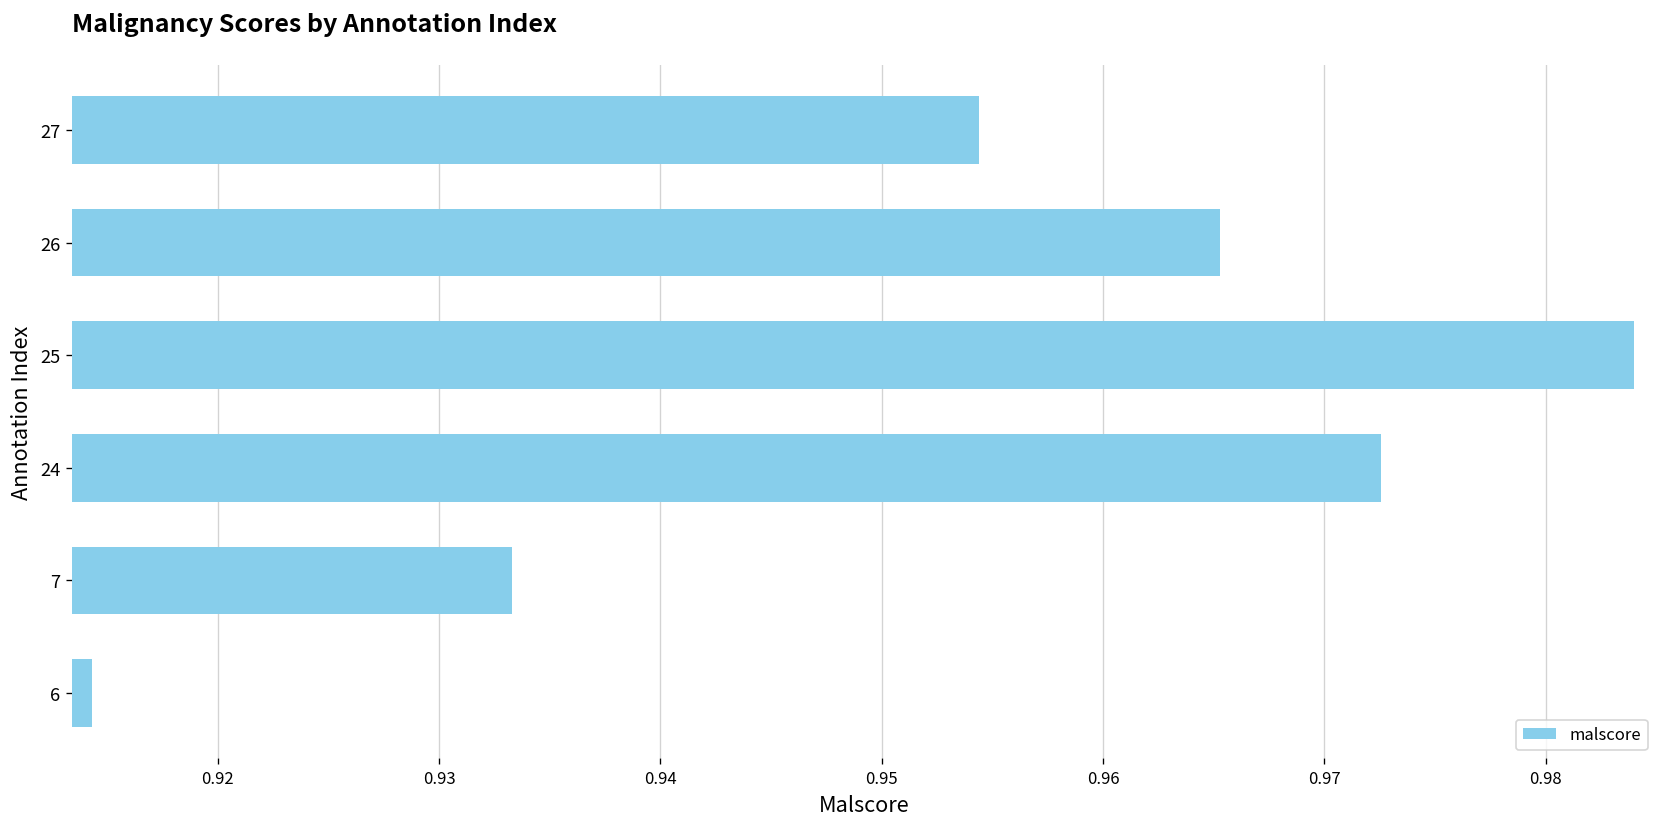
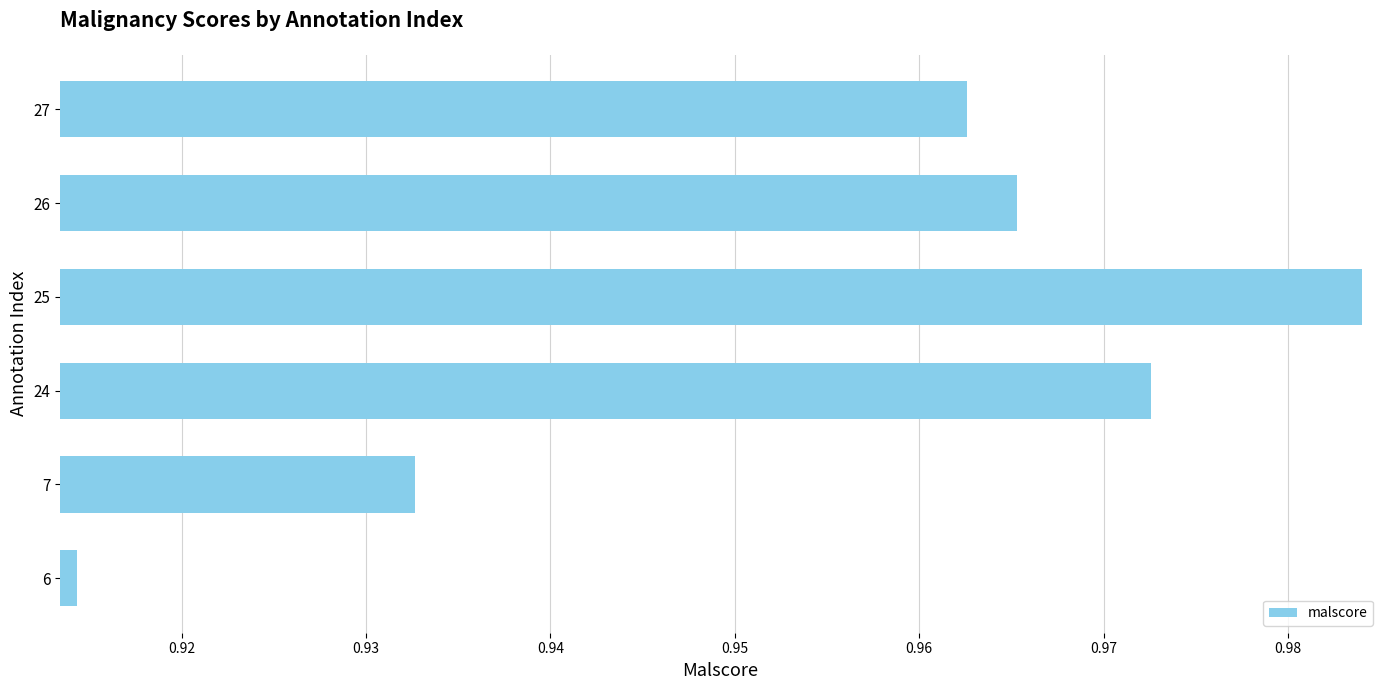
  {
-   "27": 0.9544,
+   "27": 0.9626,
    "26": 0.9653,
    "25": 0.9840,
    "24": 0.9726,
-   "7": 0.9333,
+   "7": 0.9327,
    "6": 0.9143
  }
